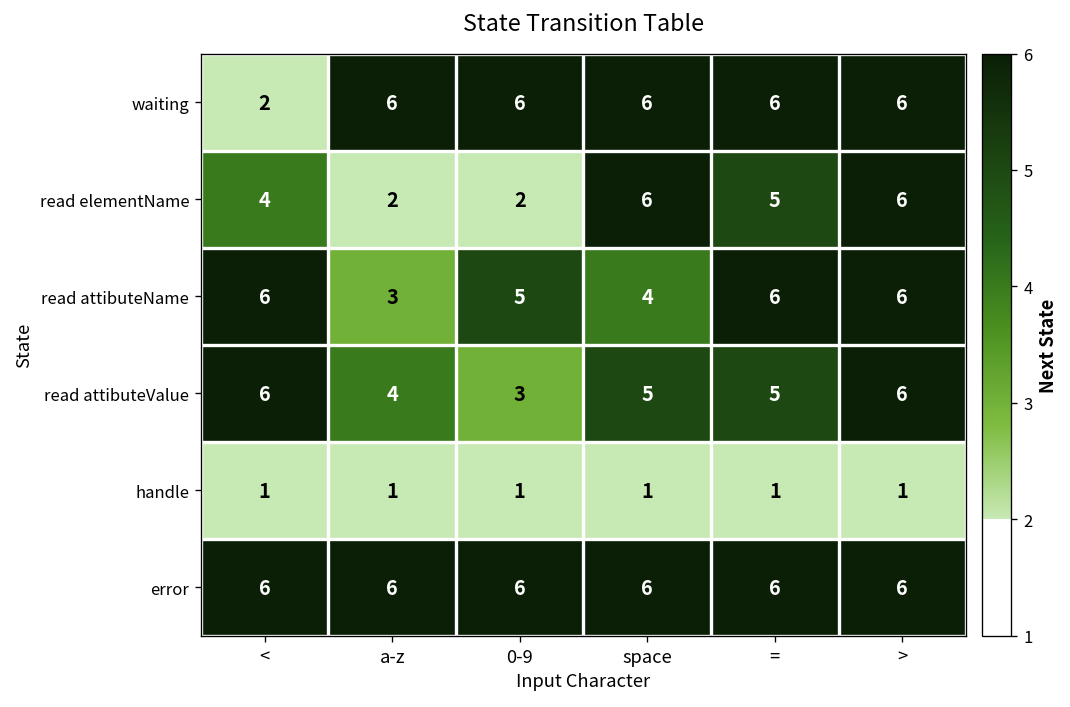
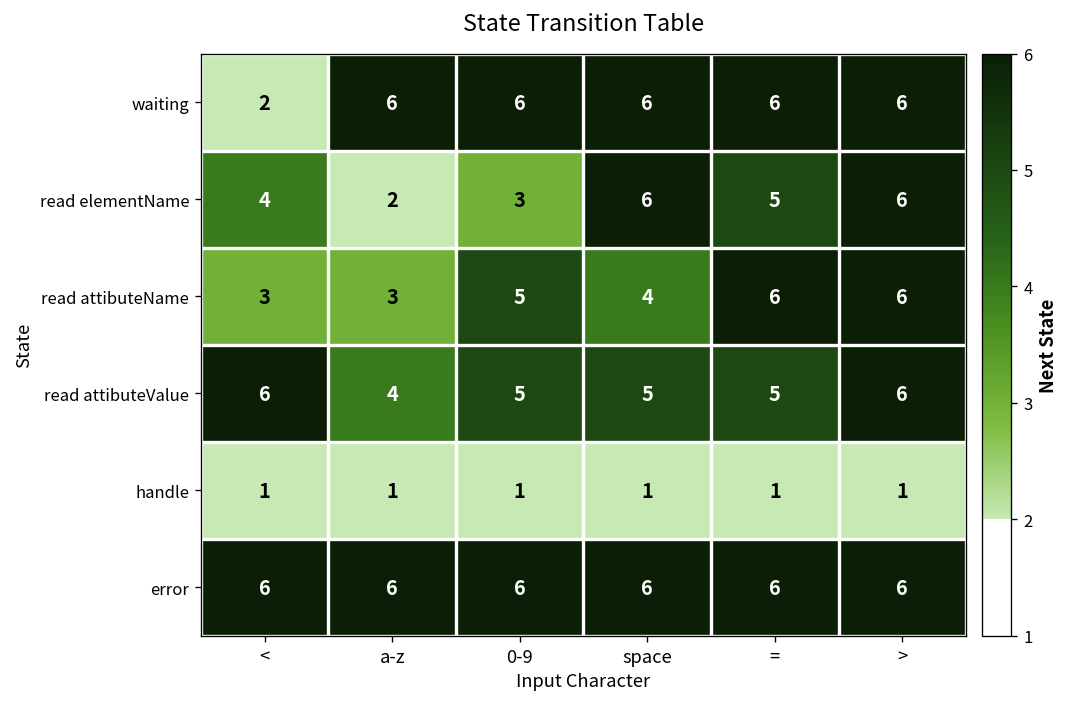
  {
    "waiting": {
      "<": 2,
      "a-z": 6,
      "0-9": 6,
      "space": 6,
      "=": 6,
      ">": 6
    },
    "read elementName": {
      "<": 4,
      "a-z": 2,
-     "0-9": 2,
+     "0-9": 3,
      "space": 6,
      "=": 5,
      ">": 6
    },
    "read attibuteName": {
-     "<": 6,
+     "<": 3,
      "a-z": 3,
      "0-9": 5,
      "space": 4,
      "=": 6,
      ">": 6
    },
    "read attibuteValue": {
      "<": 6,
      "a-z": 4,
-     "0-9": 3,
+     "0-9": 5,
      "space": 5,
      "=": 5,
      ">": 6
    },
    "handle": {
      "<": 1,
      "a-z": 1,
      "0-9": 1,
      "space": 1,
      "=": 1,
      ">": 1
    },
    "error": {
      "<": 6,
      "a-z": 6,
      "0-9": 6,
      "space": 6,
      "=": 6,
      ">": 6
    }
  }
